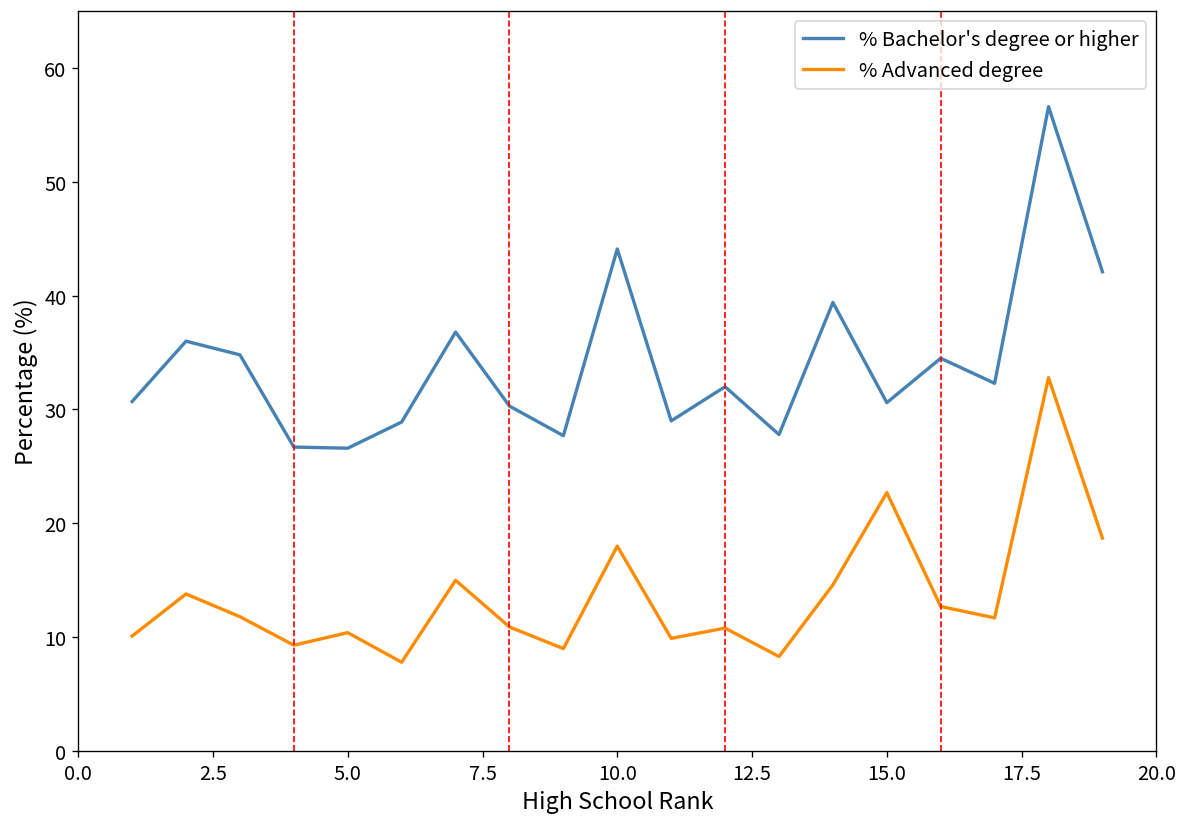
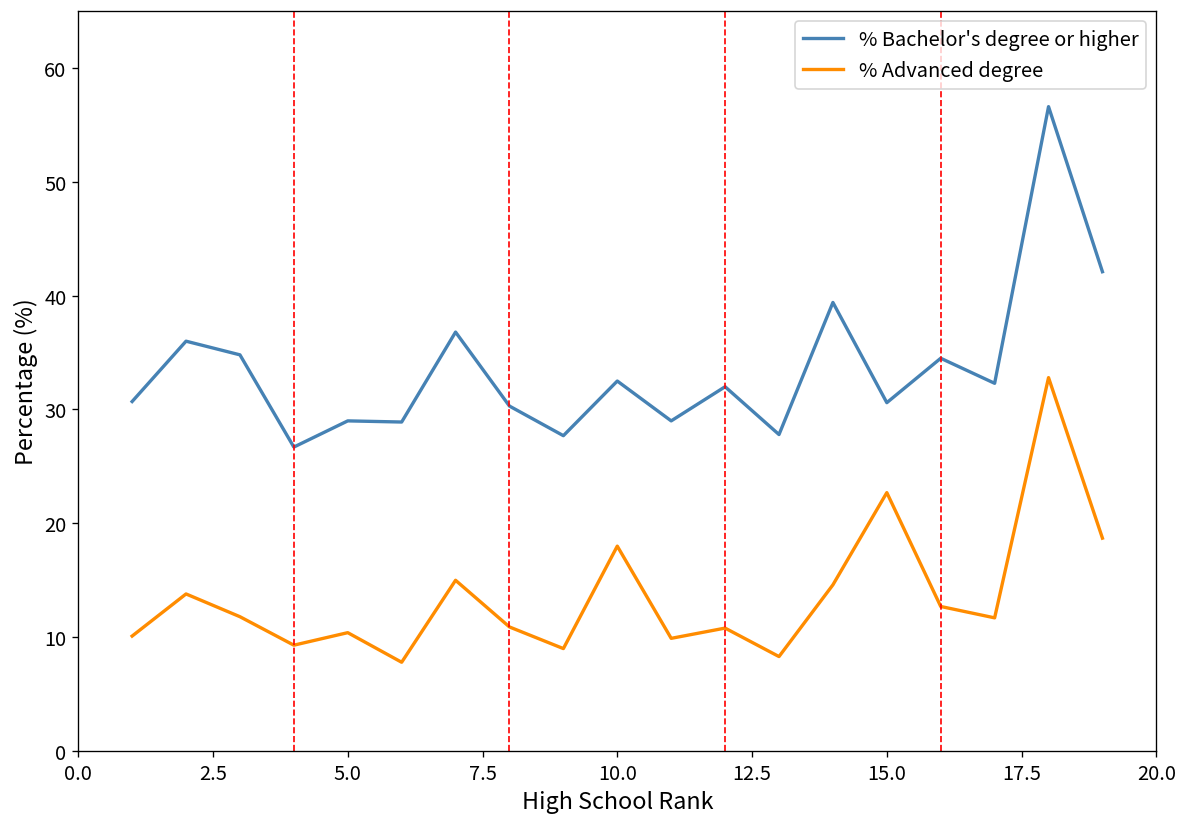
  {
    "% Bachelor's degree or higher": {
-     "5.0": 27,
-     "10.0": 44,
+     "5.0": 29,
+     "10.0": 33,
      "15.0": 31
    },
    "% Advanced degree": {
      "5.0": 10,
      "10.0": 18,
      "15.0": 23
    }
  }
